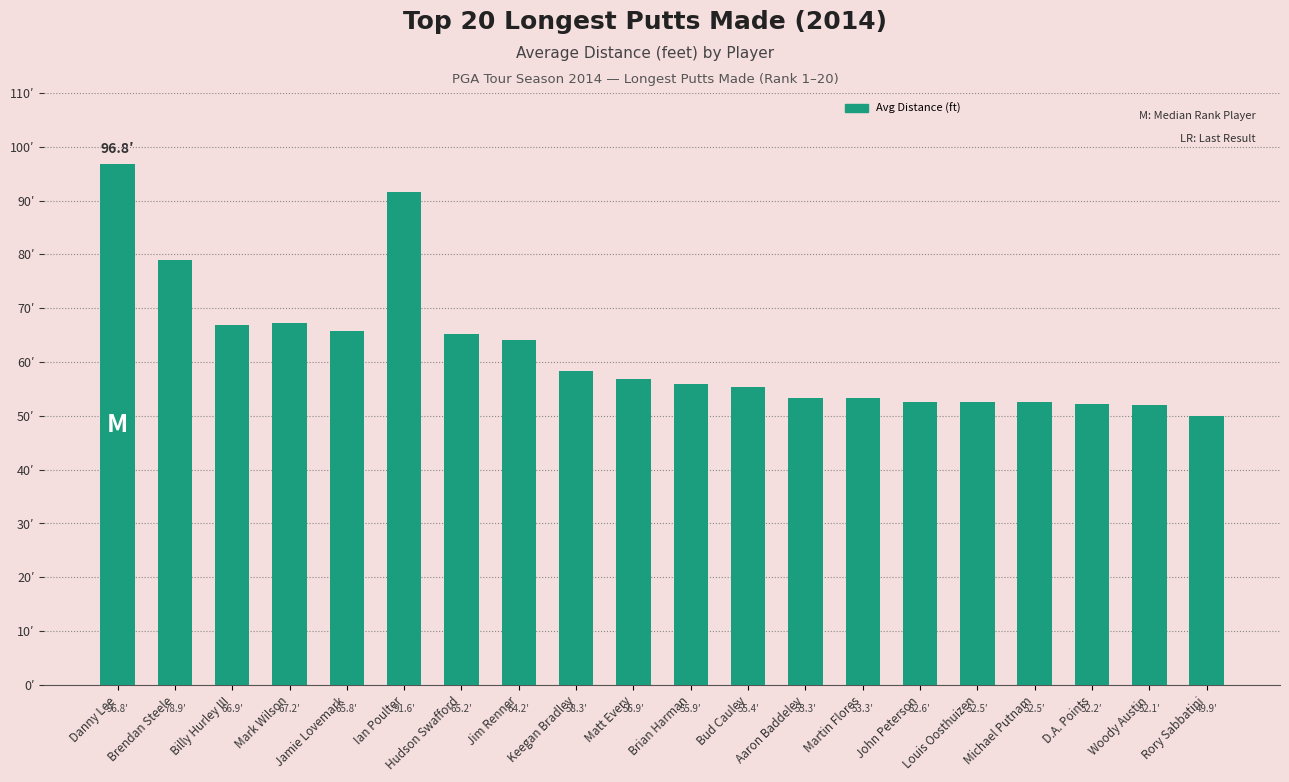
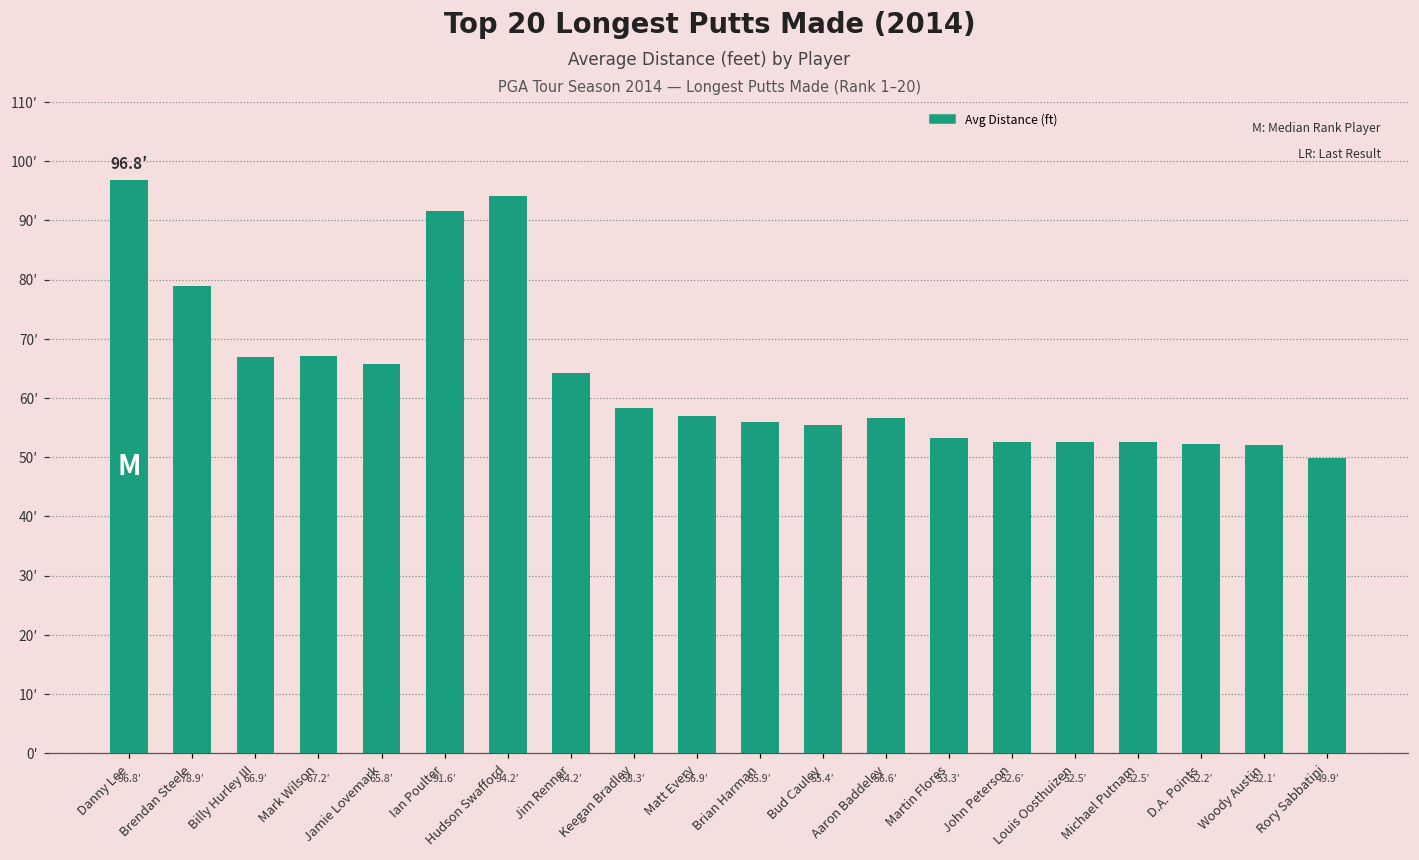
  {
    "Danny Lee": "96.8′",
-   "Hudson Swafford": "65.2′",
-   "Aaron Baddeley": "53.3′"
+   "Hudson Swafford": "94.2′",
+   "Aaron Baddeley": "56.6′"
  }
